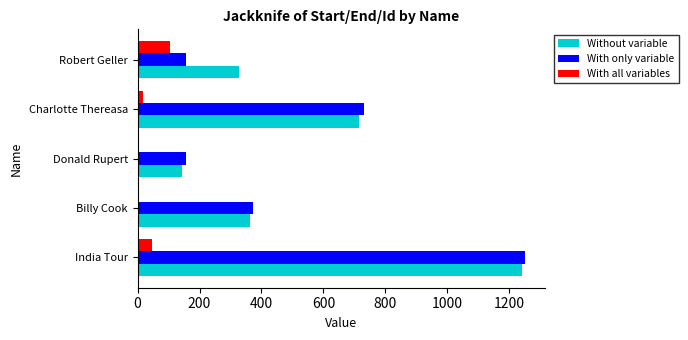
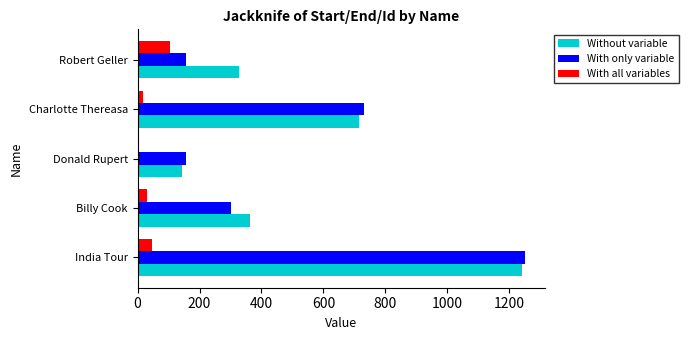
  {
    "Without variable": {
      "Robert Geller": 330,
      "Charlotte Thereasa": 710,
      "Donald Rupert": 140,
      "Billy Cook": 360,
      "India Tour": 1240
    },
    "With only variable": {
      "Robert Geller": 160,
      "Charlotte Thereasa": 730,
      "Donald Rupert": 160,
-     "Billy Cook": 370,
+     "Billy Cook": 300,
      "India Tour": 1250
    },
    "With all variables": {
      "Robert Geller": 110,
      "Charlotte Thereasa": 20,
-     "Billy Cook": 0,
+     "Billy Cook": 30,
      "India Tour": 50
    }
  }
